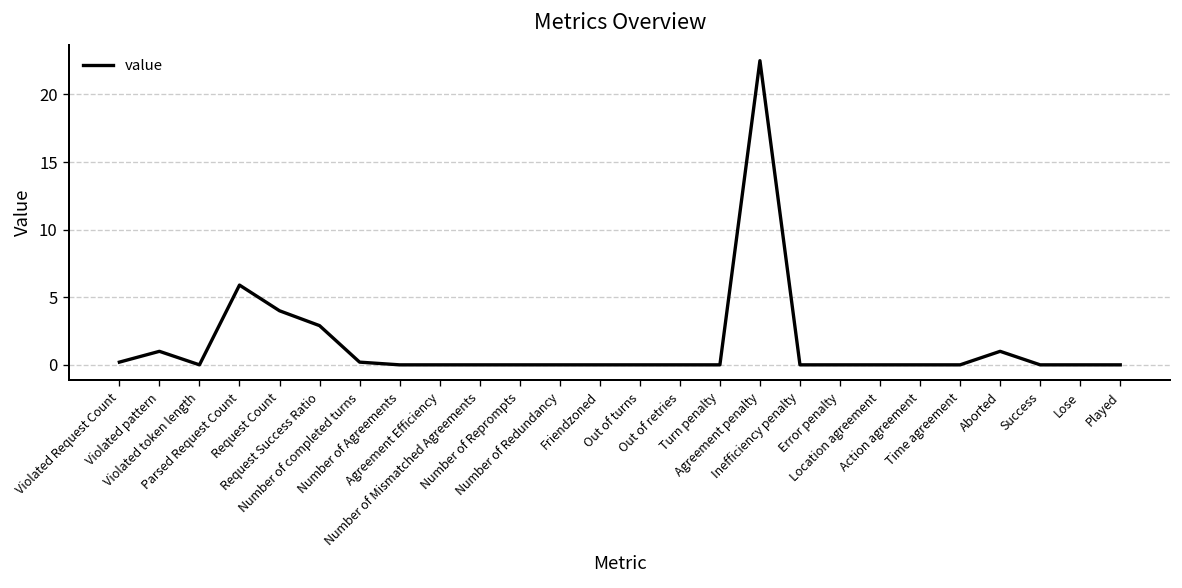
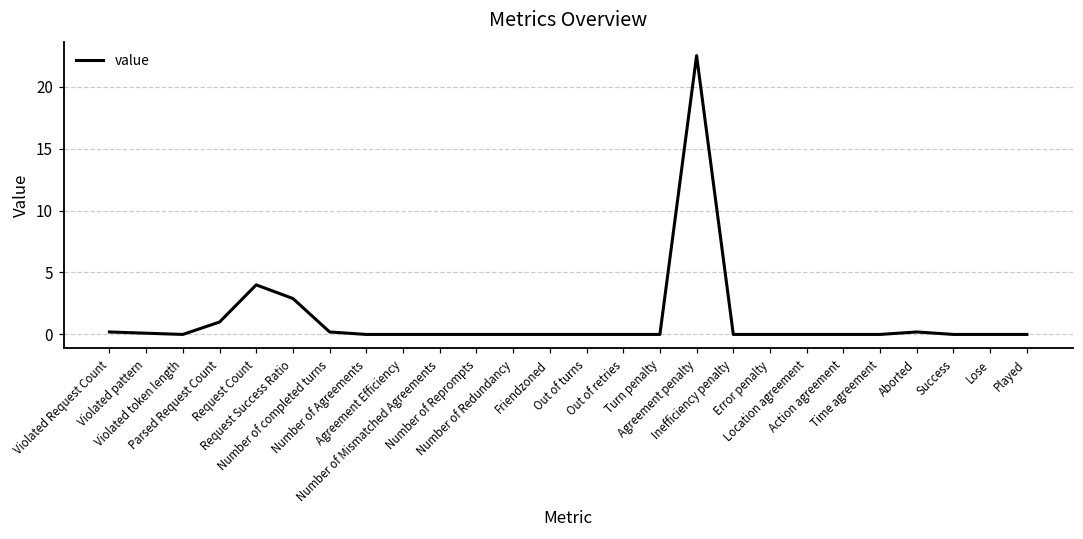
  {
    "Violated Request Count": 0.2,
-   "Violated pattern": 1.0,
+   "Violated pattern": 0.1,
    "Violated token length": 0.0,
-   "Parsed Request Count": 5.9,
+   "Parsed Request Count": 1.0,
    "Request Count": 4.0,
    "Request Success Ratio": 2.9,
    "Number of completed turns": 0.2,
    "Number of Agreements": 0.0,
    "Agreement Efficiency": 0.0,
    "Number of Mismatched Agreements": 0.0,
    "Number of Reprompts": 0.0,
    "Number of Redundancy": 0.0,
    "Friendzoned": 0.0,
    "Out of turns": 0.0,
    "Out of retries": 0.0,
    "Turn penalty": 0.0,
    "Agreement penalty": 22.5,
    "Inefficiency penalty": 0.0,
    "Error penalty": 0.0,
    "Location agreement": 0.0,
    "Action agreement": 0.0,
    "Time agreement": 0.0,
-   "Aborted": 1.0,
+   "Aborted": 0.2,
    "Success": 0.0,
    "Lose": 0.0,
    "Played": 0.0
  }
